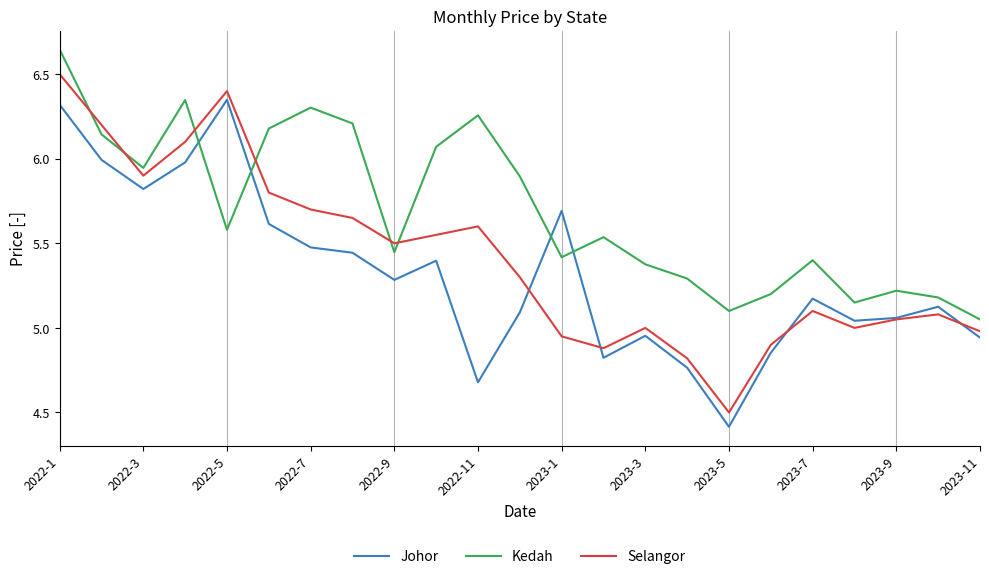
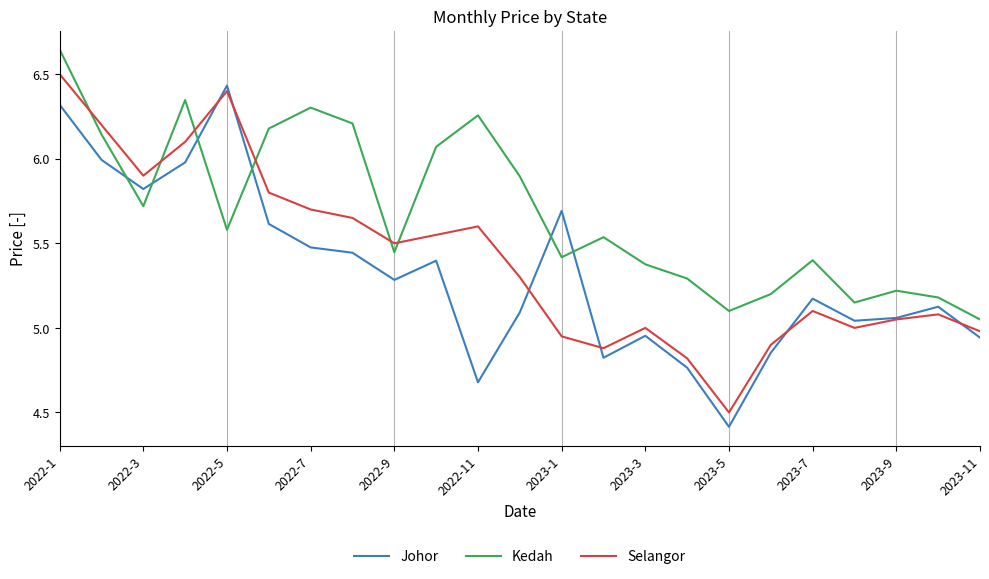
  {
    "Johor": {
      "2022-1": 6.32,
      "2022-3": 5.82,
-     "2022-5": 6.35,
+     "2022-5": 6.43,
      "2022-7": 5.48,
      "2022-9": 5.28,
      "2022-11": 4.68,
      "2023-1": 5.69,
      "2023-3": 4.95,
      "2023-5": 4.42,
      "2023-7": 5.17,
      "2023-11": 4.94
    },
    "Kedah": {
      "2022-1": 6.65,
-     "2022-3": 5.95,
+     "2022-3": 5.72,
      "2022-5": 5.58,
      "2022-7": 6.30,
      "2022-9": 5.45,
      "2022-11": 6.26,
      "2023-1": 5.42,
      "2023-3": 5.38,
      "2023-5": 5.10,
      "2023-7": 5.40,
      "2023-9": 5.22,
      "2023-11": 5.05
    },
    "Selangor": {
      "2022-1": 6.50,
      "2022-3": 5.90,
      "2022-5": 6.40,
      "2022-7": 5.70,
      "2022-9": 5.50,
      "2022-11": 5.60,
      "2023-1": 4.95,
      "2023-3": 5.00,
      "2023-5": 4.50,
      "2023-7": 5.10,
      "2023-11": 4.98
    }
  }
